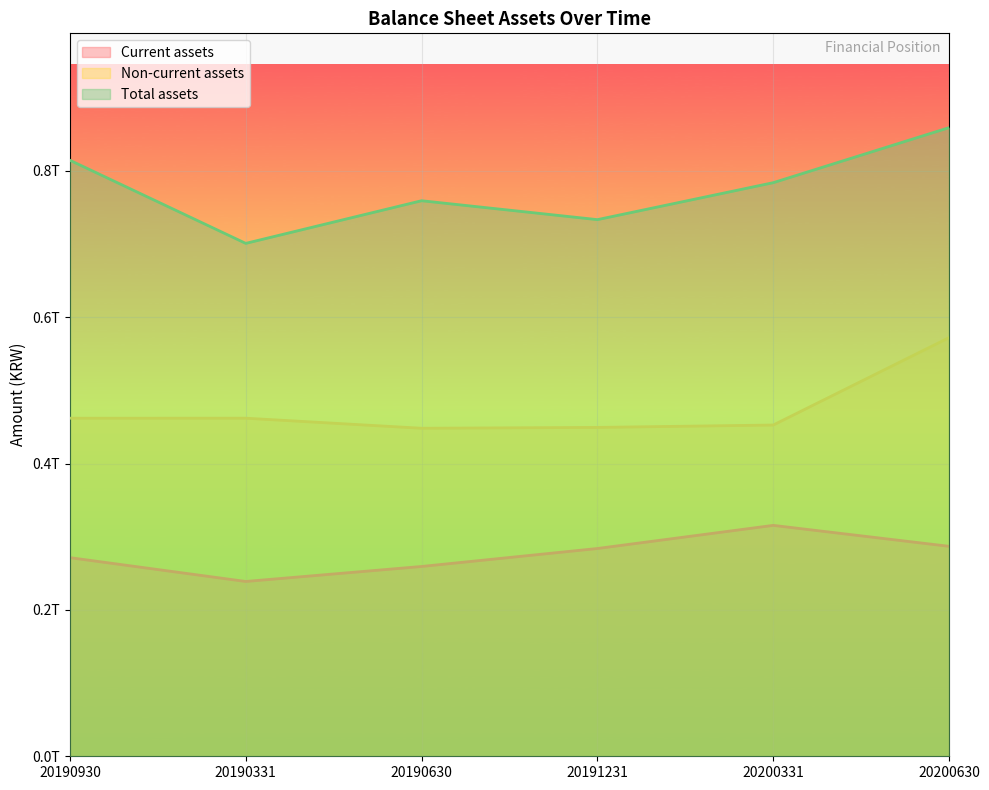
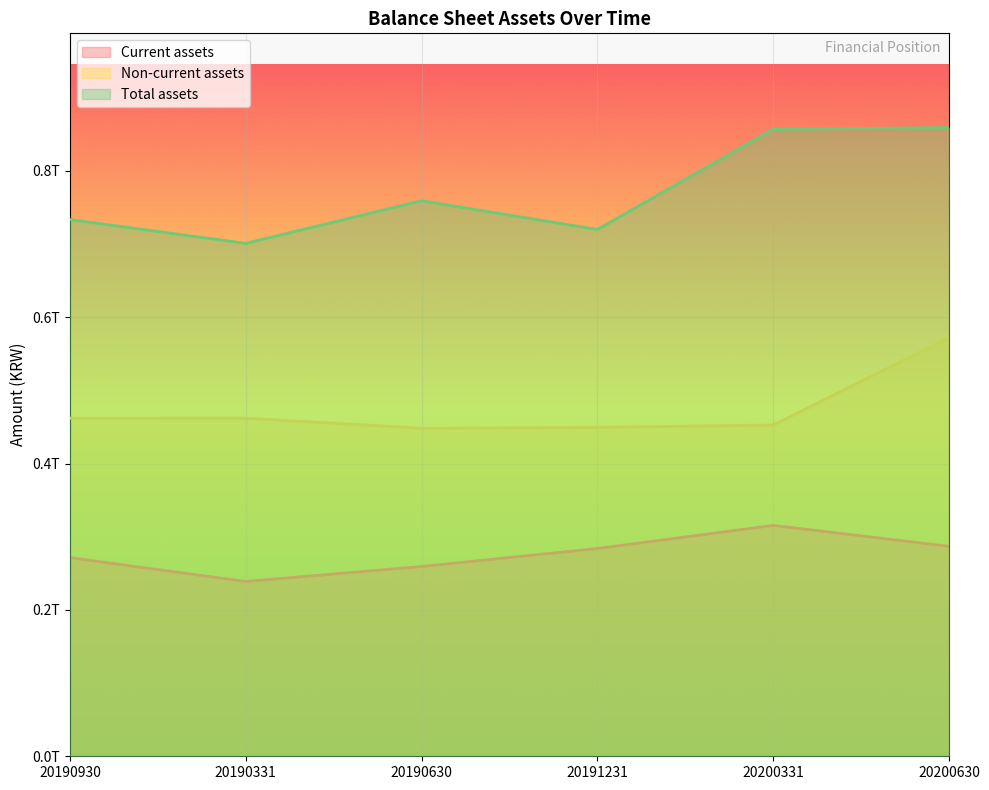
  {
    "Current assets": {
      "20190930": "0.27T",
      "20190331": "0.24T",
      "20190630": "0.26T",
      "20191231": "0.28T",
      "20200331": "0.32T",
      "20200630": "0.29T"
    },
    "Non-current assets": {
      "20190930": "0.46T",
      "20190331": "0.46T",
      "20190630": "0.45T",
      "20191231": "0.45T",
      "20200331": "0.45T",
      "20200630": "0.57T"
    },
    "Total assets": {
-     "20190930": "0.81T",
+     "20190930": "0.73T",
      "20190331": "0.70T",
      "20190630": "0.76T",
-     "20191231": "0.73T",
-     "20200331": "0.78T",
+     "20191231": "0.72T",
+     "20200331": "0.86T",
      "20200630": "0.86T"
    }
  }
